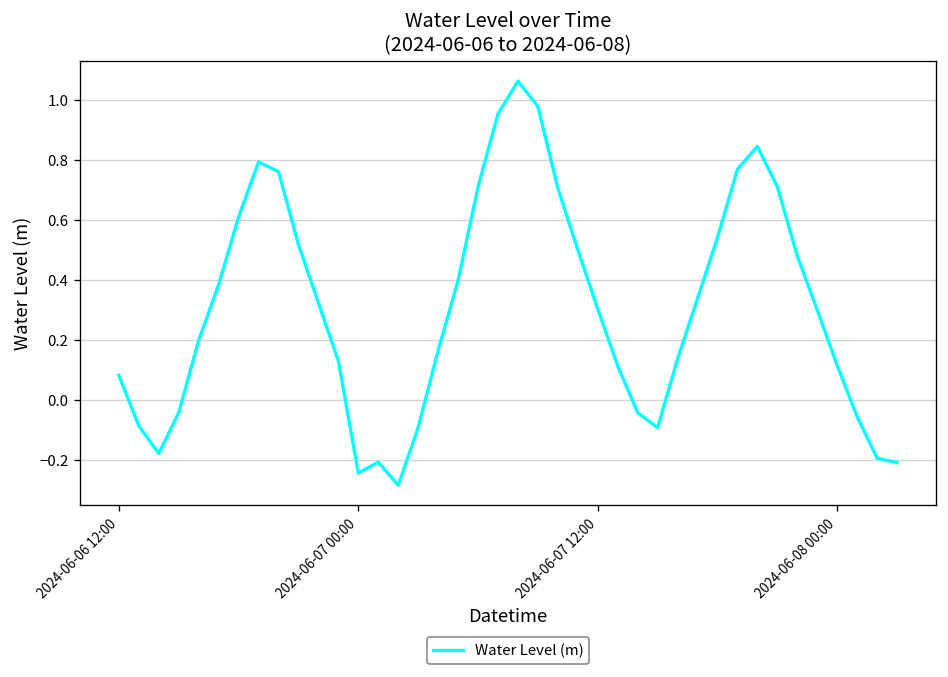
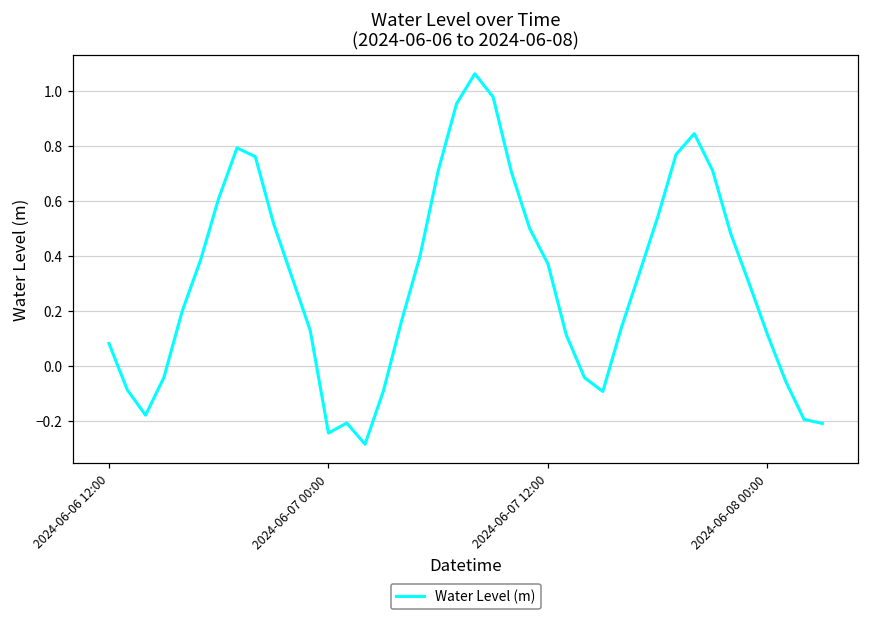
  {
    "2024-06-06 12:00": 0.08,
    "2024-06-07 00:00": -0.24,
-   "2024-06-07 12:00": 0.30,
+   "2024-06-07 12:00": 0.37,
    "2024-06-08 00:00": 0.11
  }
